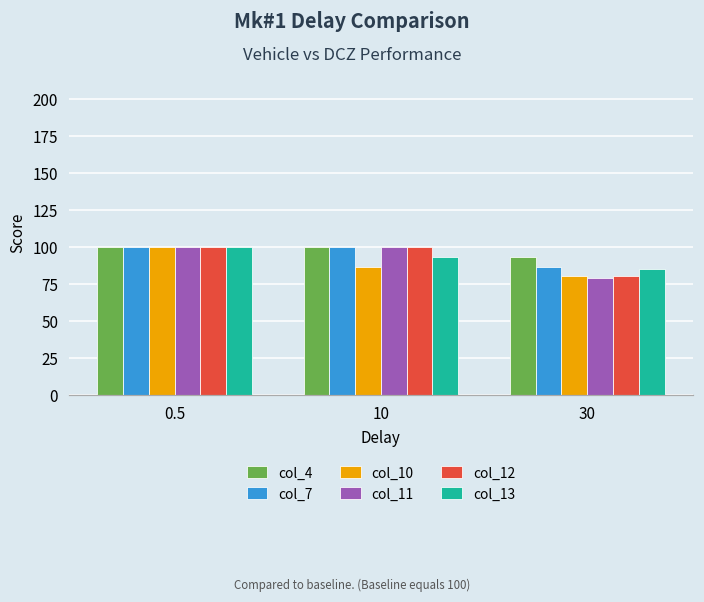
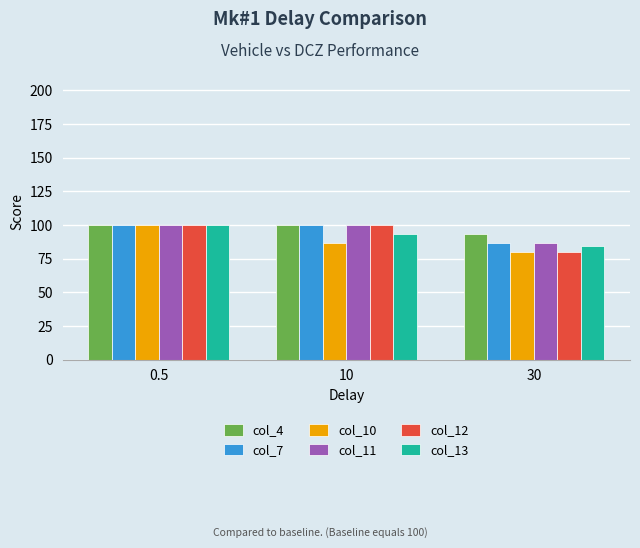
  {
    "col_4": {
      "0.5": 100,
      "10": 100,
      "30": 93
    },
    "col_7": {
      "0.5": 100,
      "10": 100,
      "30": 87
    },
    "col_10": {
      "0.5": 100,
      "10": 87,
      "30": 80
    },
    "col_11": {
      "0.5": 100,
      "10": 100,
-     "30": 79
+     "30": 87
    },
    "col_12": {
      "0.5": 100,
      "10": 100,
      "30": 80
    },
    "col_13": {
      "0.5": 100,
      "10": 93,
      "30": 85
    }
  }
